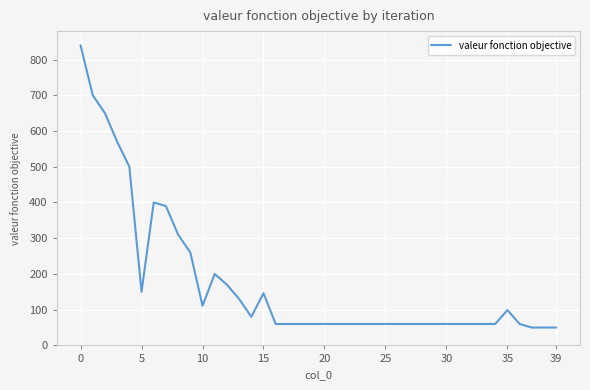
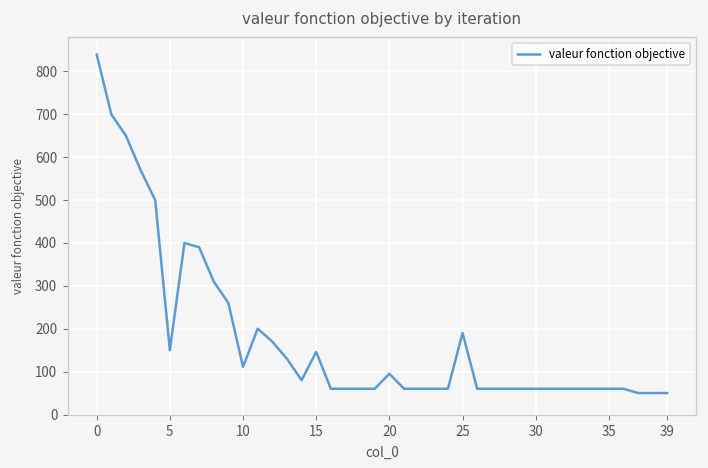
  {
    "0": 840,
    "5": 150,
    "10": 110,
    "15": 150,
-   "20": 60,
-   "25": 60,
+   "20": 100,
+   "25": 190,
    "30": 60,
-   "35": 100,
+   "35": 60,
    "39": 50
  }
